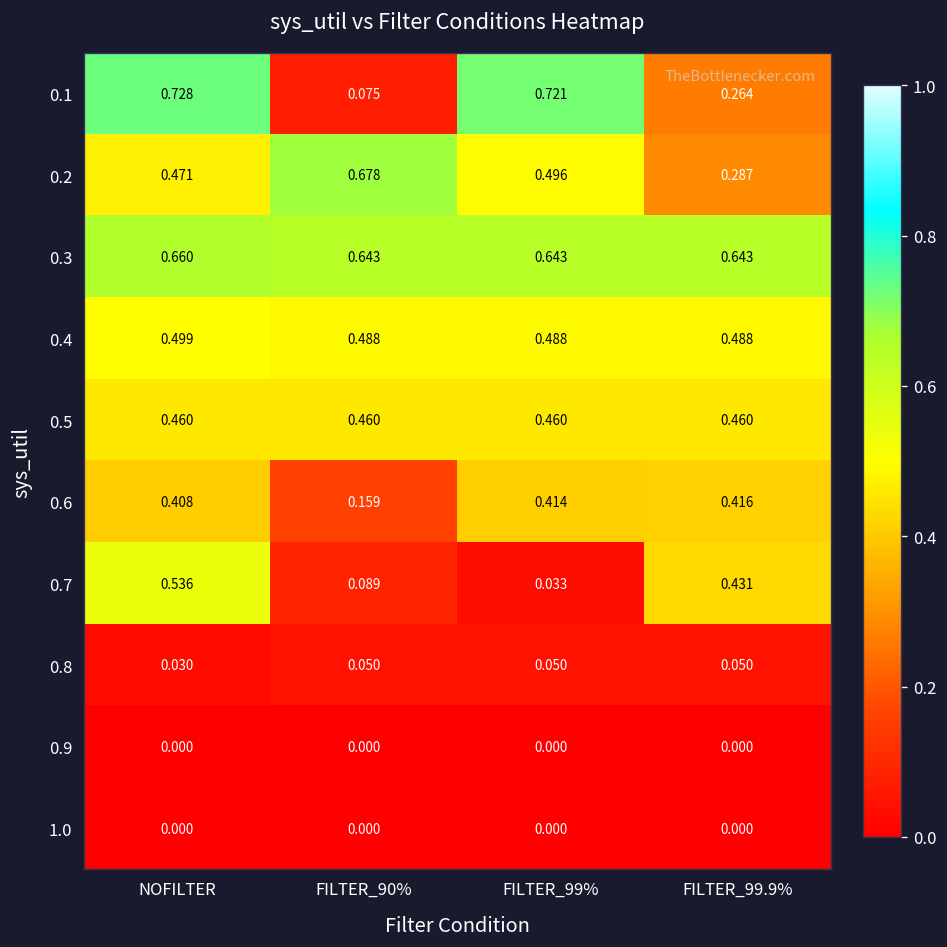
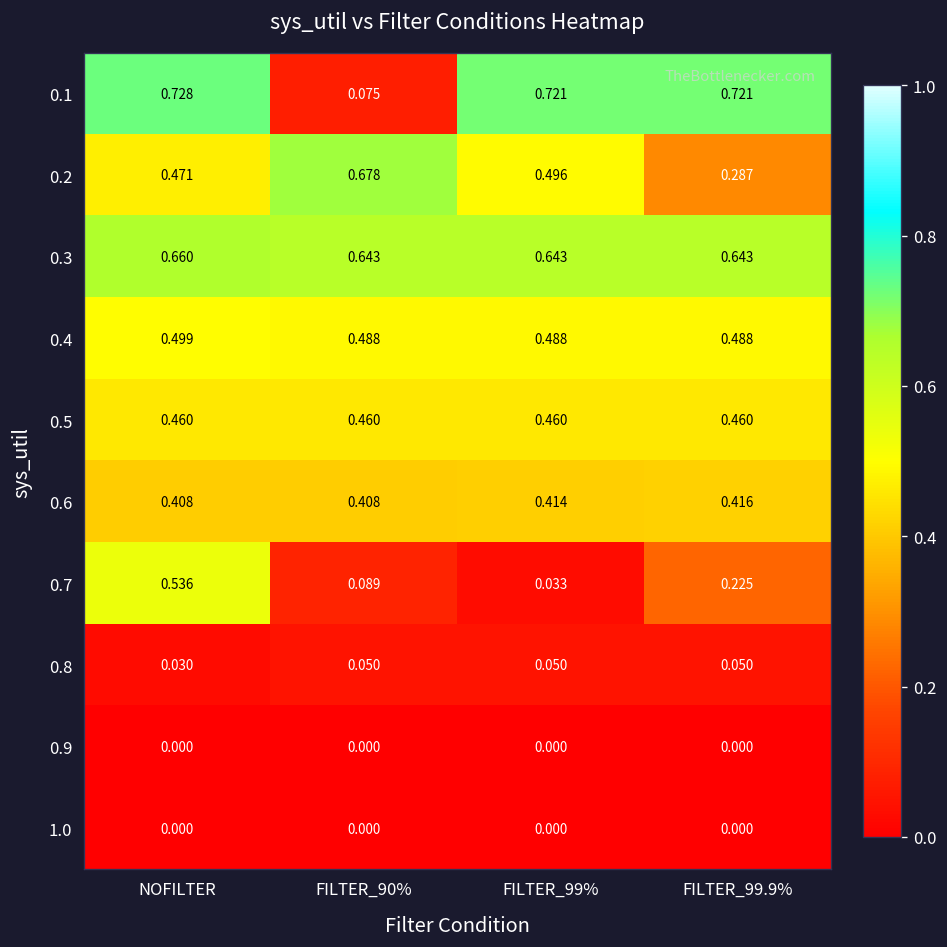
  {
    "0.1": {
      "NOFILTER": 0.728,
      "FILTER_90%": 0.075,
      "FILTER_99%": 0.721,
-     "FILTER_99.9%": 0.264
+     "FILTER_99.9%": 0.721
    },
    "0.2": {
      "NOFILTER": 0.471,
      "FILTER_90%": 0.678,
      "FILTER_99%": 0.496,
      "FILTER_99.9%": 0.287
    },
    "0.3": {
      "NOFILTER": 0.660,
      "FILTER_90%": 0.643,
      "FILTER_99%": 0.643,
      "FILTER_99.9%": 0.643
    },
    "0.4": {
      "NOFILTER": 0.499,
      "FILTER_90%": 0.488,
      "FILTER_99%": 0.488,
      "FILTER_99.9%": 0.488
    },
    "0.5": {
      "NOFILTER": 0.460,
      "FILTER_90%": 0.460,
      "FILTER_99%": 0.460,
      "FILTER_99.9%": 0.460
    },
    "0.6": {
      "NOFILTER": 0.408,
-     "FILTER_90%": 0.159,
+     "FILTER_90%": 0.408,
      "FILTER_99%": 0.414,
      "FILTER_99.9%": 0.416
    },
    "0.7": {
      "NOFILTER": 0.536,
      "FILTER_90%": 0.089,
      "FILTER_99%": 0.033,
-     "FILTER_99.9%": 0.431
+     "FILTER_99.9%": 0.225
    },
    "0.8": {
      "NOFILTER": 0.030,
      "FILTER_90%": 0.050,
      "FILTER_99%": 0.050,
      "FILTER_99.9%": 0.050
    },
    "0.9": {
      "NOFILTER": 0.000,
      "FILTER_90%": 0.000,
      "FILTER_99%": 0.000,
      "FILTER_99.9%": 0.000
    },
    "1.0": {
      "NOFILTER": 0.000,
      "FILTER_90%": 0.000,
      "FILTER_99%": 0.000,
      "FILTER_99.9%": 0.000
    }
  }
